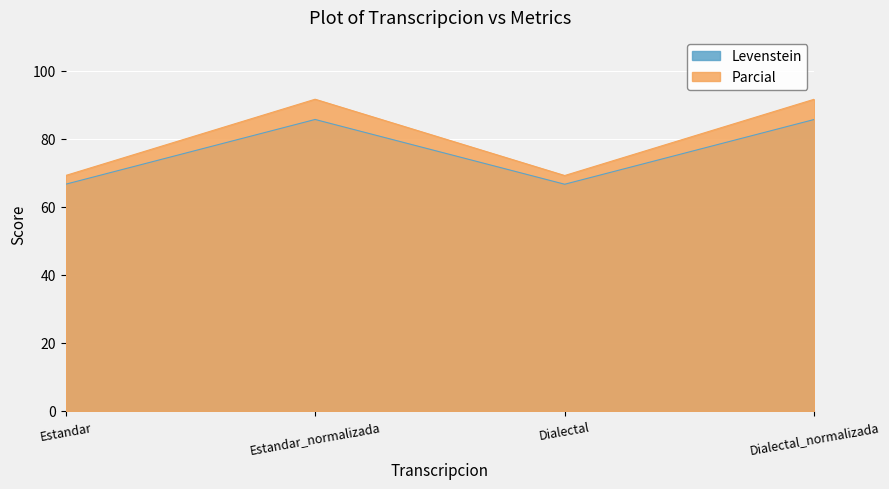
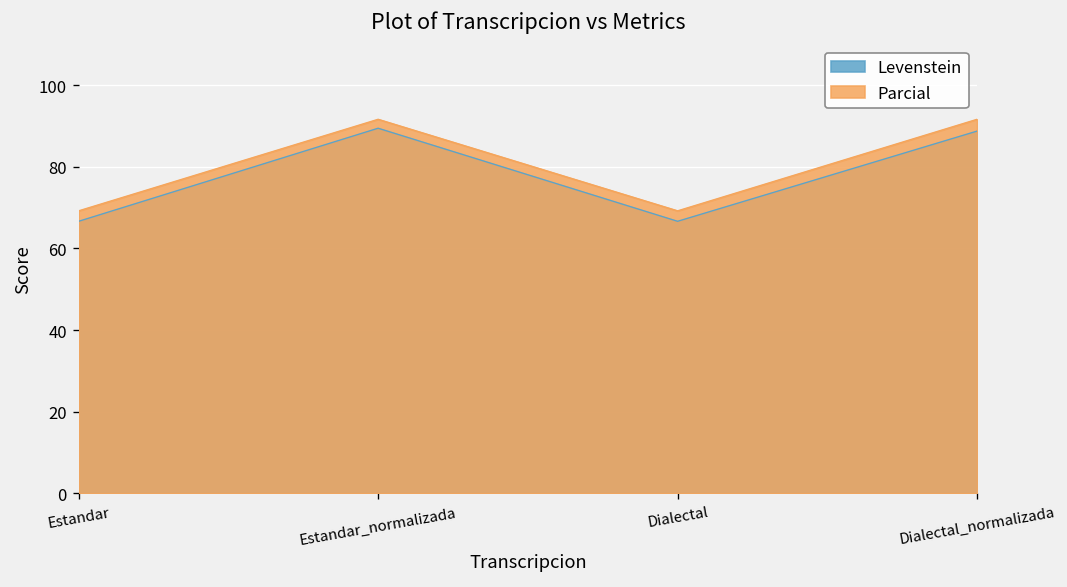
  {
    "Levenstein": {
      "Estandar": 67,
-     "Estandar_normalizada": 86,
+     "Estandar_normalizada": 89,
      "Dialectal": 67,
-     "Dialectal_normalizada": 86
+     "Dialectal_normalizada": 89
    },
    "Parcial": {
      "Estandar": 69,
      "Estandar_normalizada": 92,
      "Dialectal": 69,
      "Dialectal_normalizada": 92
    }
  }
